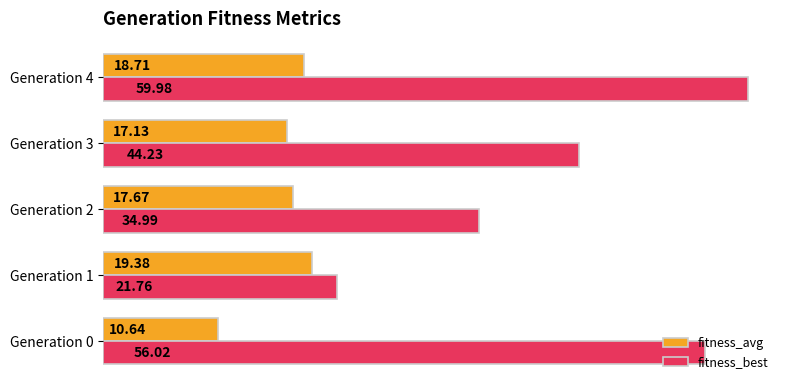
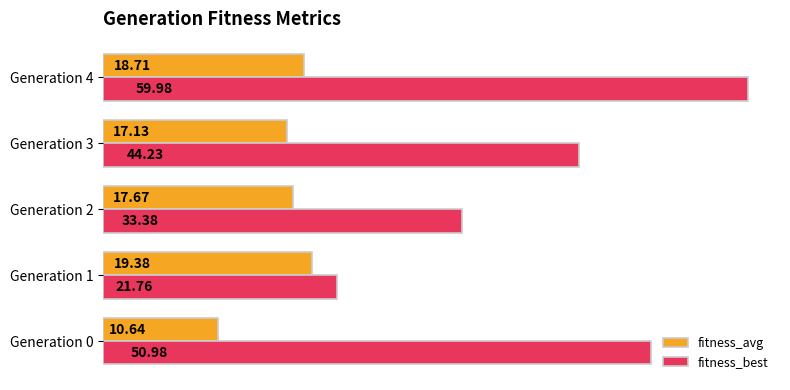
  {
    "fitness_avg": {
      "Generation 4": 18.71,
      "Generation 3": 17.13,
      "Generation 2": 17.67,
      "Generation 1": 19.38,
      "Generation 0": 10.64
    },
    "fitness_best": {
      "Generation 4": 59.98,
      "Generation 3": 44.23,
-     "Generation 2": 34.99,
+     "Generation 2": 33.38,
      "Generation 1": 21.76,
-     "Generation 0": 56.02
+     "Generation 0": 50.98
    }
  }
